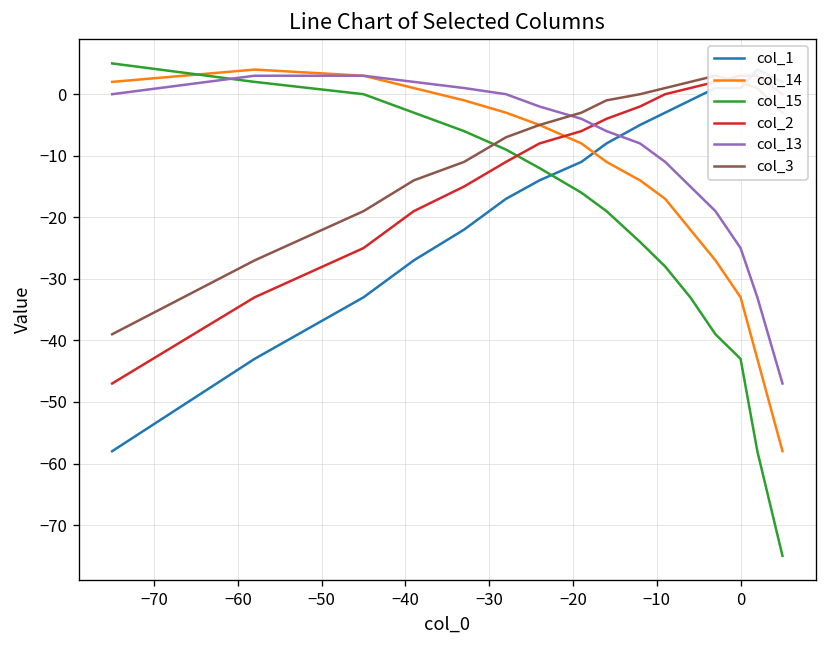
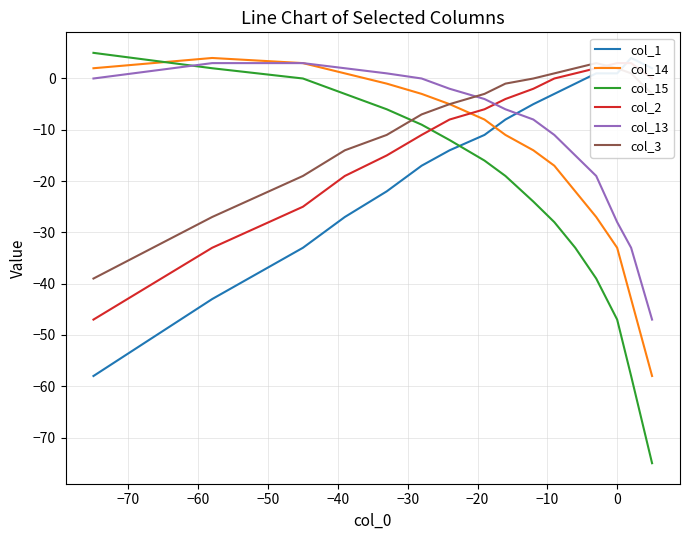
  {
    "col_14": {
      "0": -33
    },
    "col_15": {
-     "0": -43
+     "0": -47
    },
    "col_13": {
-     "0": -25
+     "0": -28
    }
  }
